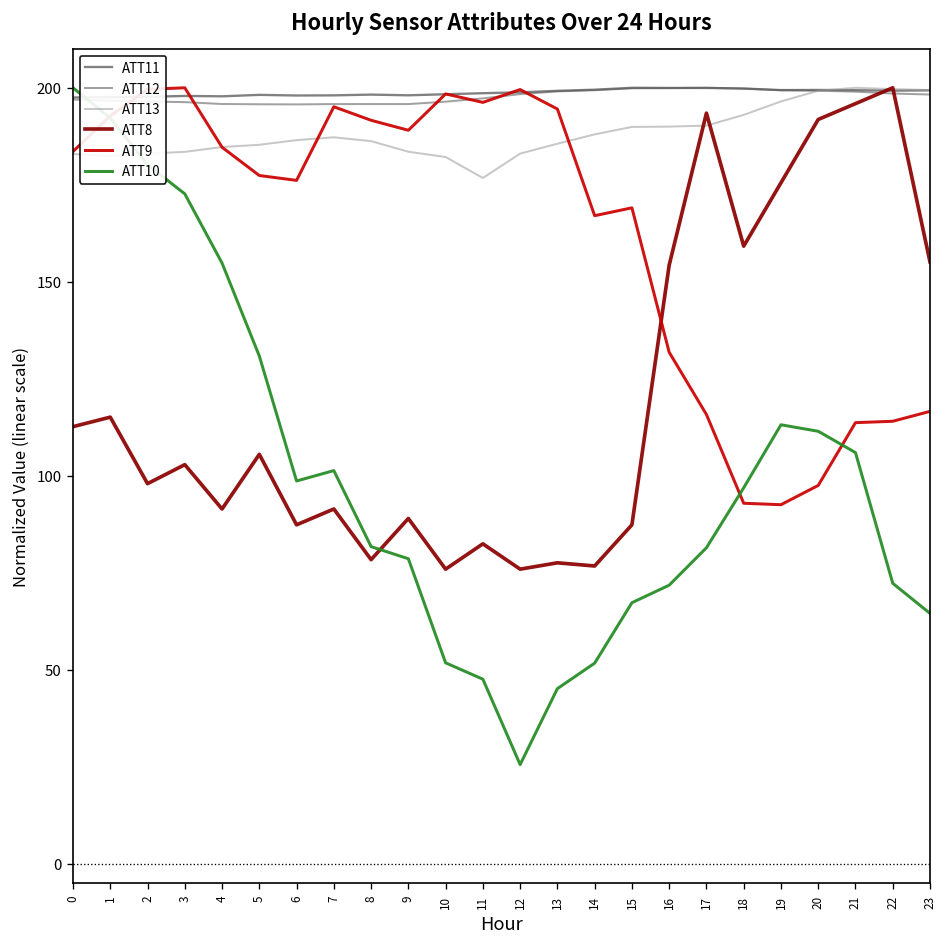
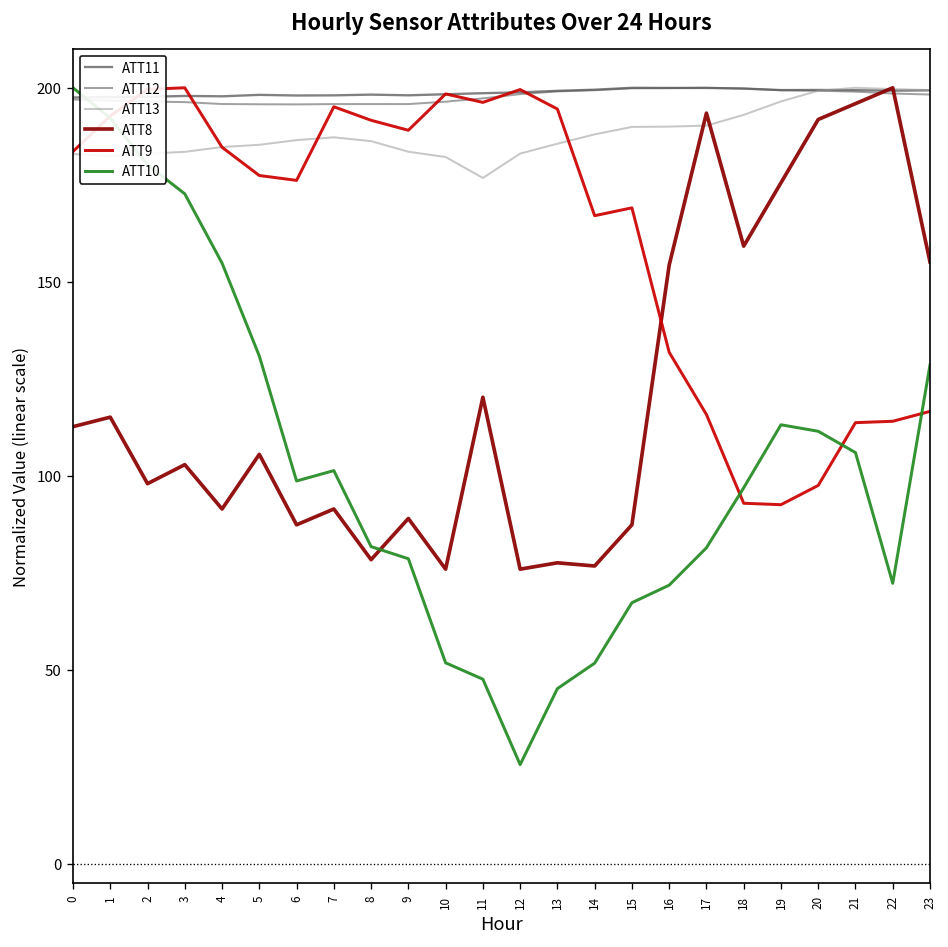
  {
    "ATT11": {
      "3": 198,
      "4": 198,
      "5": 198,
      "6": 198,
      "7": 198,
      "8": 198,
      "9": 198,
      "11": 199
    },
    "ATT12": {
      "3": 196,
      "4": 196,
      "5": 196,
      "6": 196,
      "8": 196,
      "9": 196,
      "10": 196,
      "11": 197,
      "23": 198
    },
    "ATT13": {
      "3": 183,
      "5": 185,
      "6": 187,
      "7": 187,
      "8": 186,
      "9": 184,
      "10": 182,
      "11": 177,
      "12": 183,
      "13": 186,
      "14": 188,
      "15": 190,
      "16": 190,
      "17": 190,
      "18": 193,
      "19": 196
    },
    "ATT8": {
      "0": 113,
      "1": 115,
      "2": 98,
      "3": 103,
      "4": 91,
      "5": 106,
      "6": 87,
      "7": 91,
      "8": 78,
      "9": 89,
      "10": 76,
-     "11": 82,
+     "11": 120,
      "12": 76,
      "13": 78,
      "14": 77,
      "15": 87,
      "16": 154,
      "17": 193,
      "18": 159,
      "19": 176,
      "20": 192,
      "21": 196,
      "23": 155
    },
    "ATT9": {
      "3": 200,
      "5": 177,
      "6": 176,
      "8": 192,
      "9": 189,
      "11": 196,
      "13": 195,
      "14": 167,
      "15": 169,
      "16": 132,
      "17": 116,
      "18": 93,
      "19": 93,
      "20": 97,
      "21": 114,
      "22": 114,
      "23": 117
    },
    "ATT10": {
      "0": 200,
      "3": 173,
      "4": 155,
      "5": 131,
      "6": 99,
      "7": 101,
      "8": 82,
      "9": 79,
      "10": 52,
      "11": 48,
      "12": 26,
      "13": 45,
      "14": 52,
      "15": 67,
      "16": 72,
      "17": 81,
      "18": 97,
      "19": 113,
      "20": 111,
      "21": 106,
      "22": 72,
-     "23": 65
+     "23": 129
    }
  }
